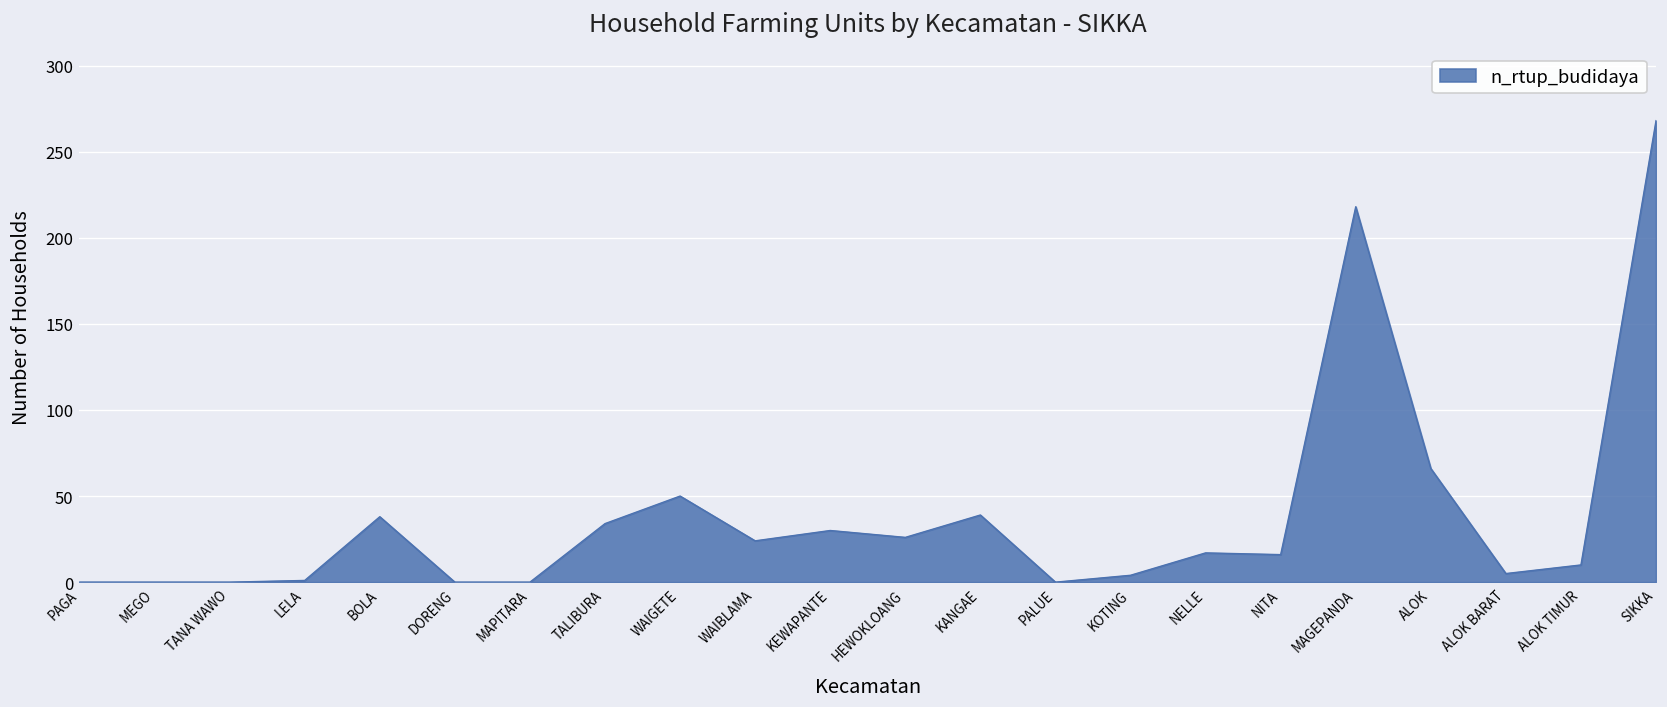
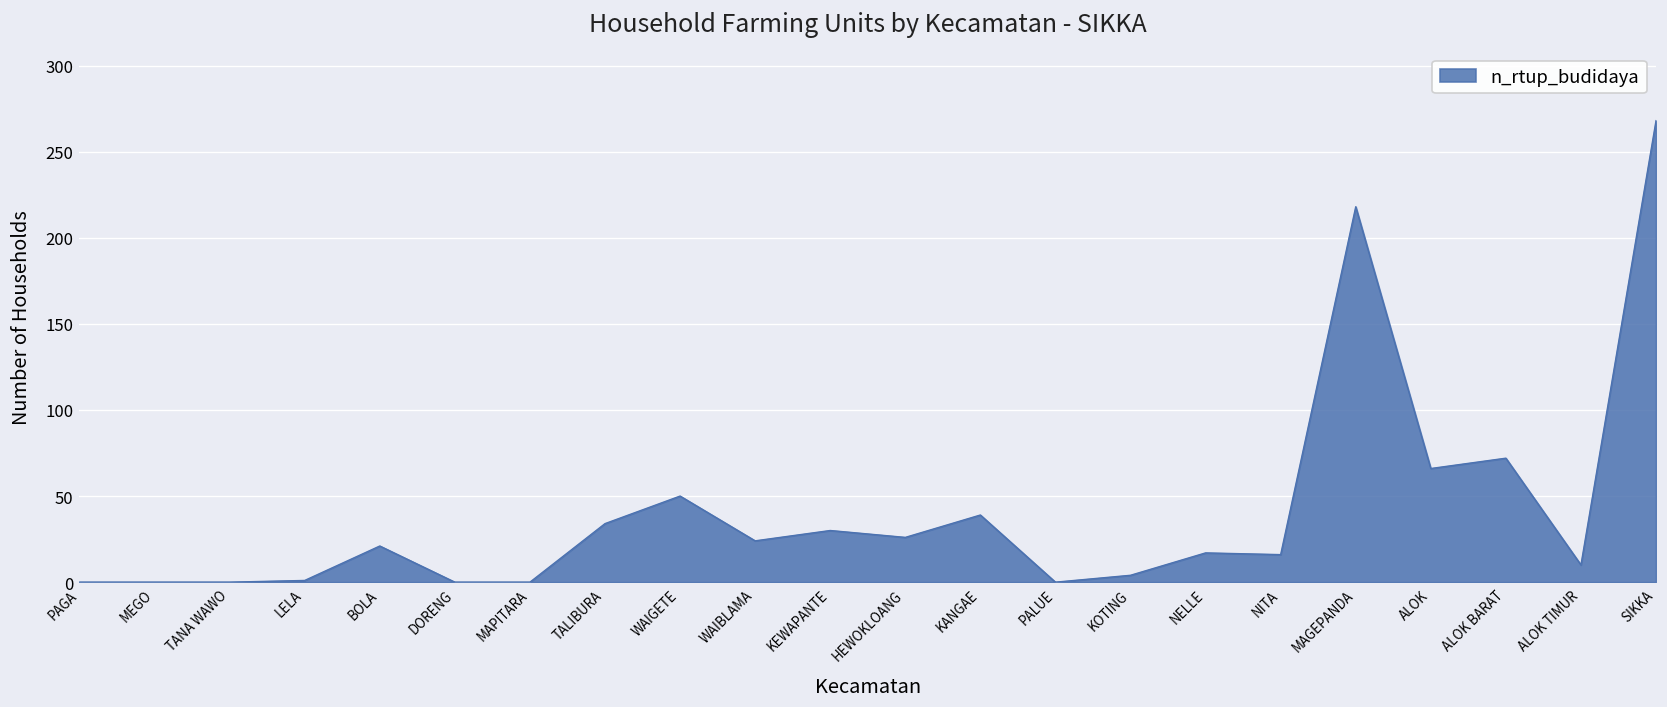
  {
    "PAGA": 0,
    "MEGO": 0,
    "TANA WAWO": 0,
    "LELA": 1,
-   "BOLA": 38,
+   "BOLA": 21,
    "DORENG": 0,
    "MAPITARA": 0,
    "TALIBURA": 34,
    "WAIGETE": 50,
    "WAIBLAMA": 24,
    "KEWAPANTE": 30,
    "HEWOKLOANG": 26,
    "KANGAE": 39,
    "PALUE": 0,
    "KOTING": 4,
    "NELLE": 17,
    "NITA": 16,
    "MAGEPANDA": 218,
    "ALOK": 66,
-   "ALOK BARAT": 5,
+   "ALOK BARAT": 72,
    "ALOK TIMUR": 10,
    "SIKKA": 268
  }
